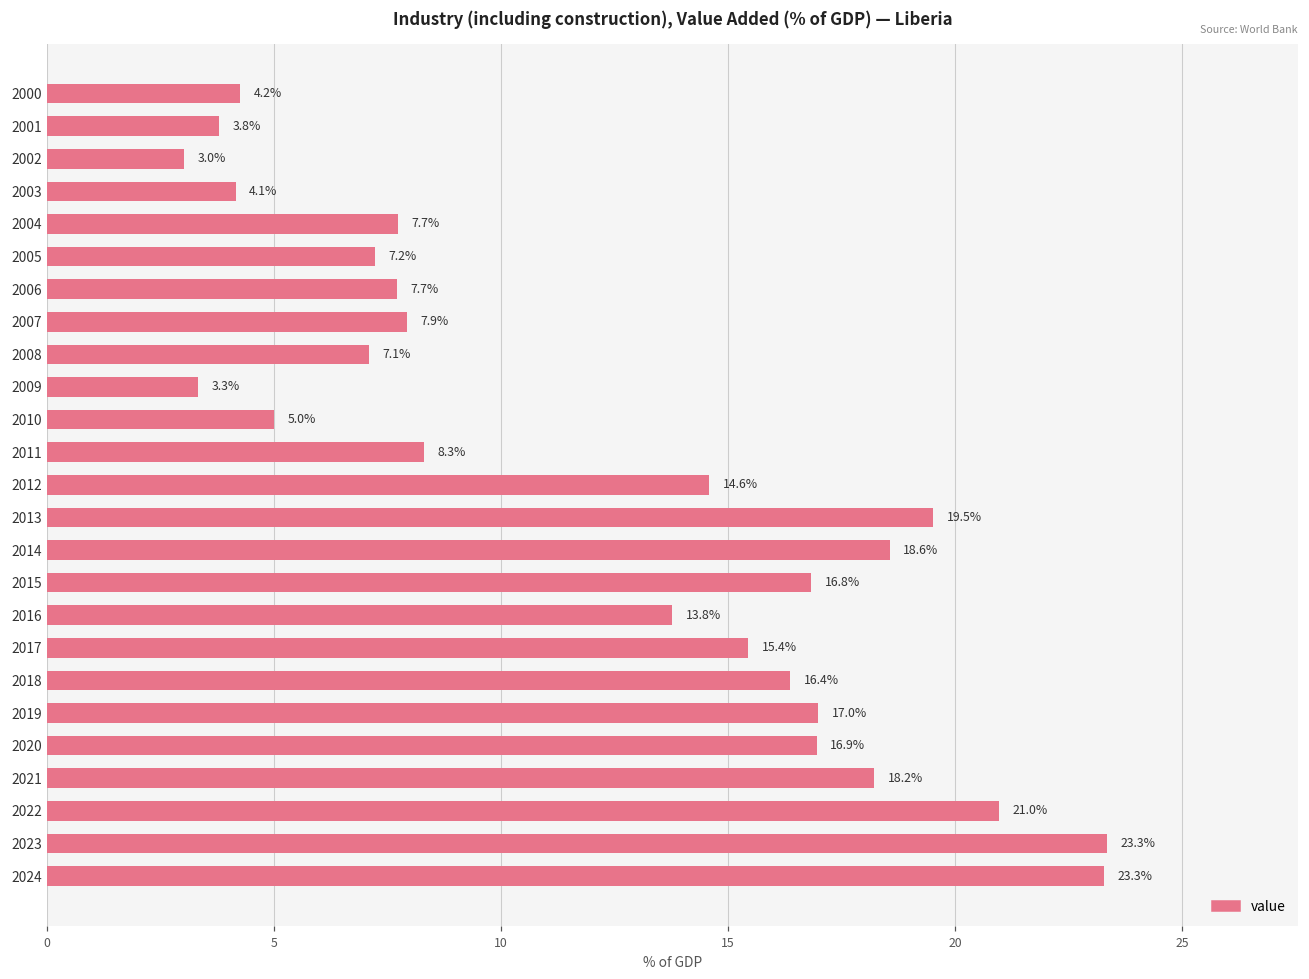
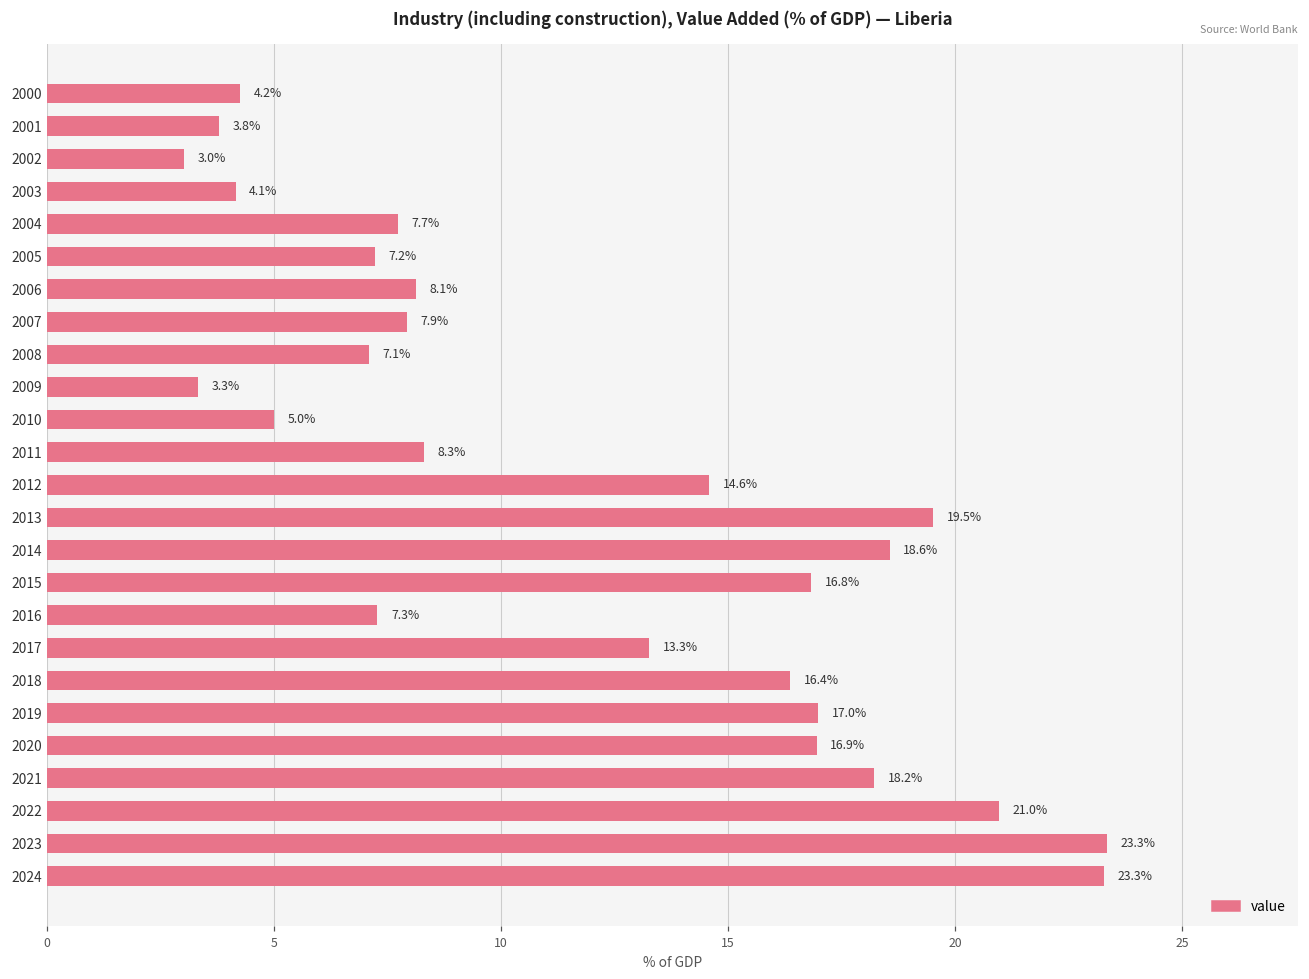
  {
    "2000": "4.2%",
    "2001": "3.8%",
    "2002": "3.0%",
    "2003": "4.1%",
    "2004": "7.7%",
    "2005": "7.2%",
-   "2006": "7.7%",
+   "2006": "8.1%",
    "2007": "7.9%",
    "2008": "7.1%",
    "2009": "3.3%",
    "2010": "5.0%",
    "2011": "8.3%",
    "2012": "14.6%",
    "2013": "19.5%",
    "2014": "18.6%",
    "2015": "16.8%",
-   "2016": "13.8%",
-   "2017": "15.4%",
+   "2016": "7.3%",
+   "2017": "13.3%",
    "2018": "16.4%",
    "2019": "17.0%",
    "2020": "16.9%",
    "2021": "18.2%",
    "2022": "21.0%",
    "2023": "23.3%",
    "2024": "23.3%"
  }
